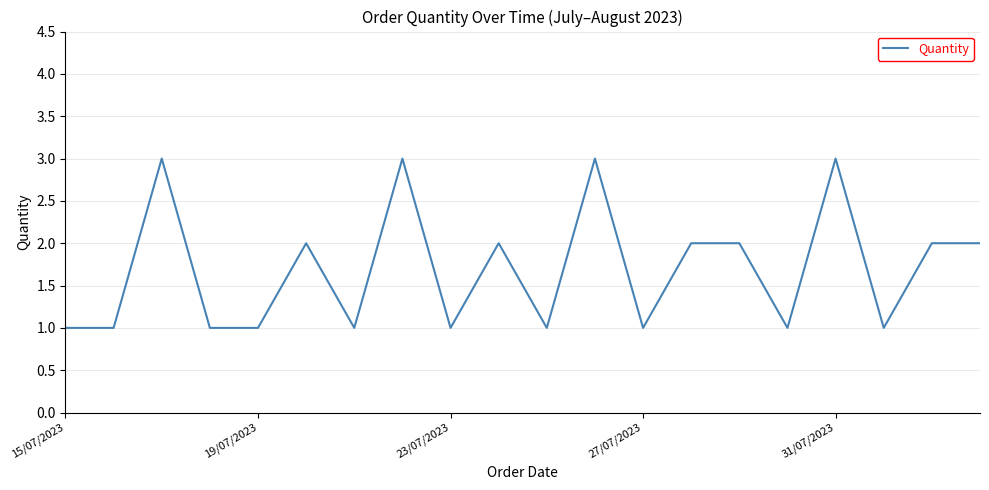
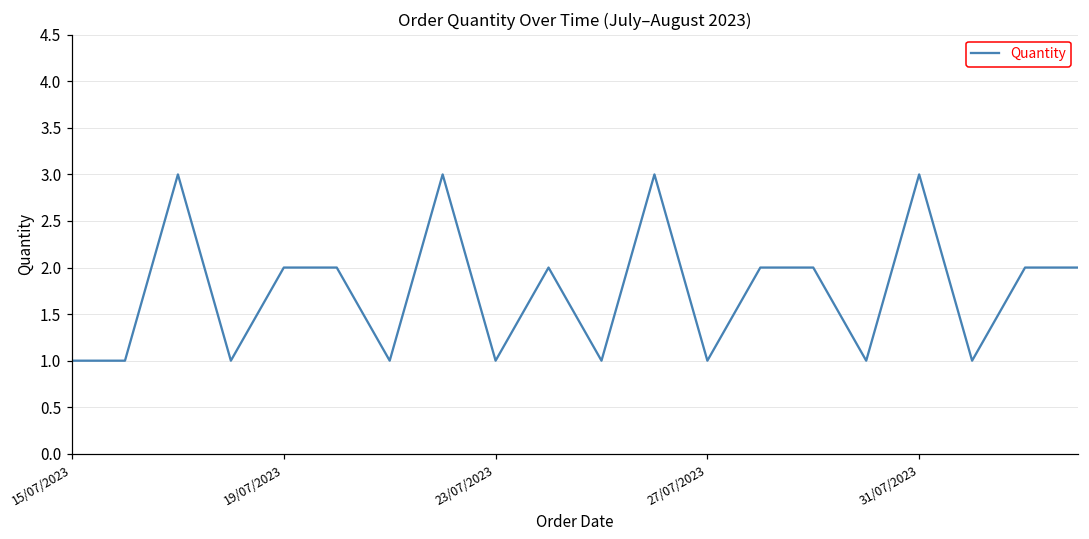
  {
    "15/07/2023": 1,
-   "19/07/2023": 1,
+   "19/07/2023": 2,
    "23/07/2023": 1,
    "27/07/2023": 1,
    "31/07/2023": 3
  }
